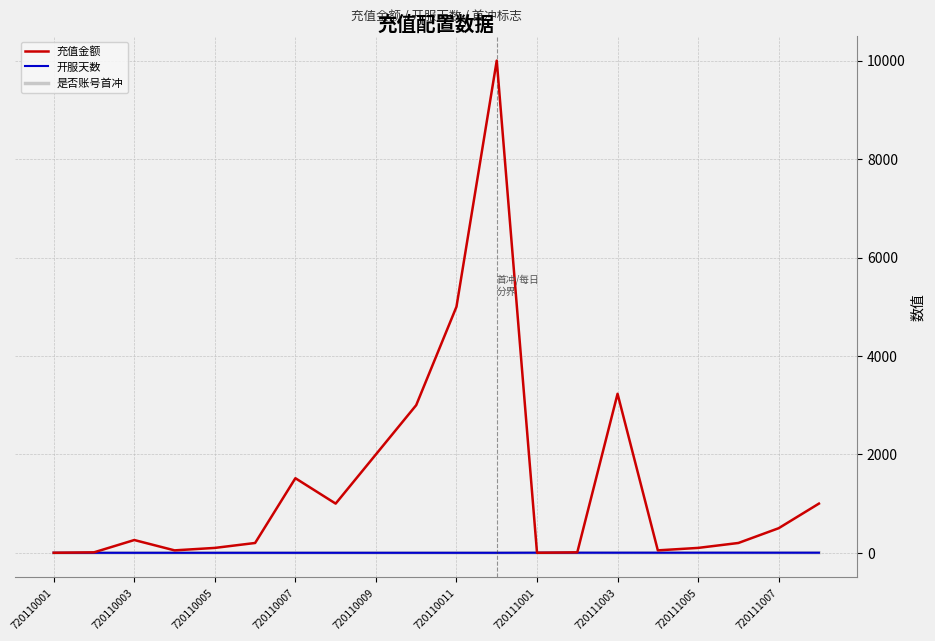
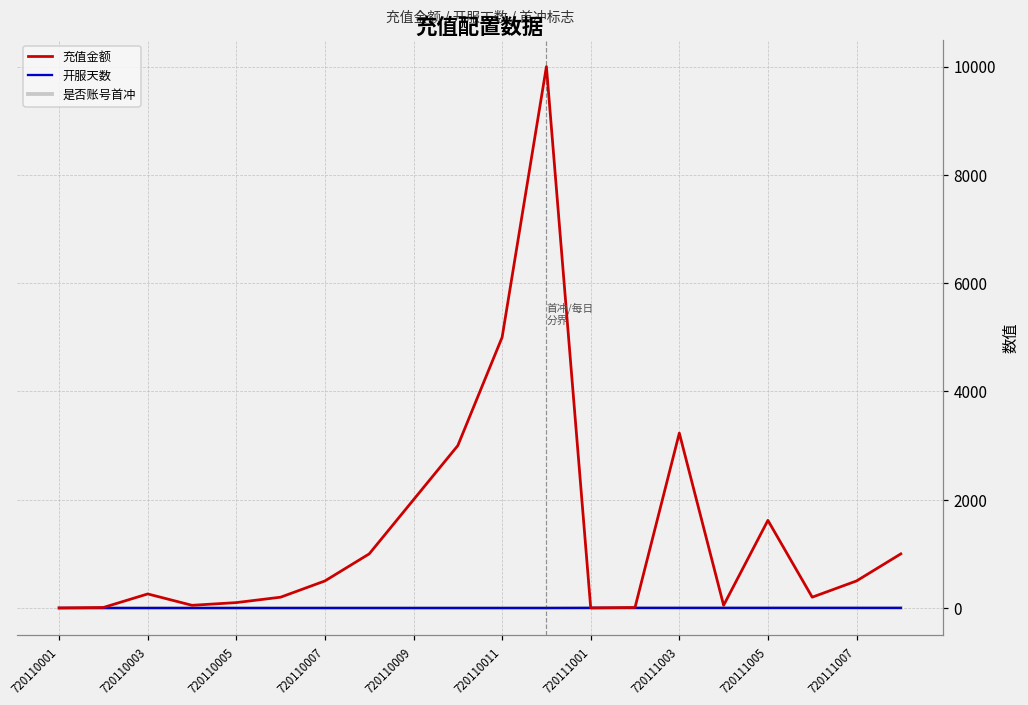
  {
    "充值金额": {
      "720110003": 300,
      "720110005": 100,
-     "720110007": 1500,
+     "720110007": 500,
      "720110009": 2000,
      "720110011": 5000,
      "720111003": 3200,
-     "720111005": 100,
+     "720111005": 1600,
      "720111007": 500
    },
    "是否账号首冲": {
      "720110003": 0,
      "720110005": 0,
      "720110007": 0,
      "720110009": 0,
      "720110011": 0,
      "720111003": 0,
      "720111005": 0,
      "720111007": 0
    }
  }
